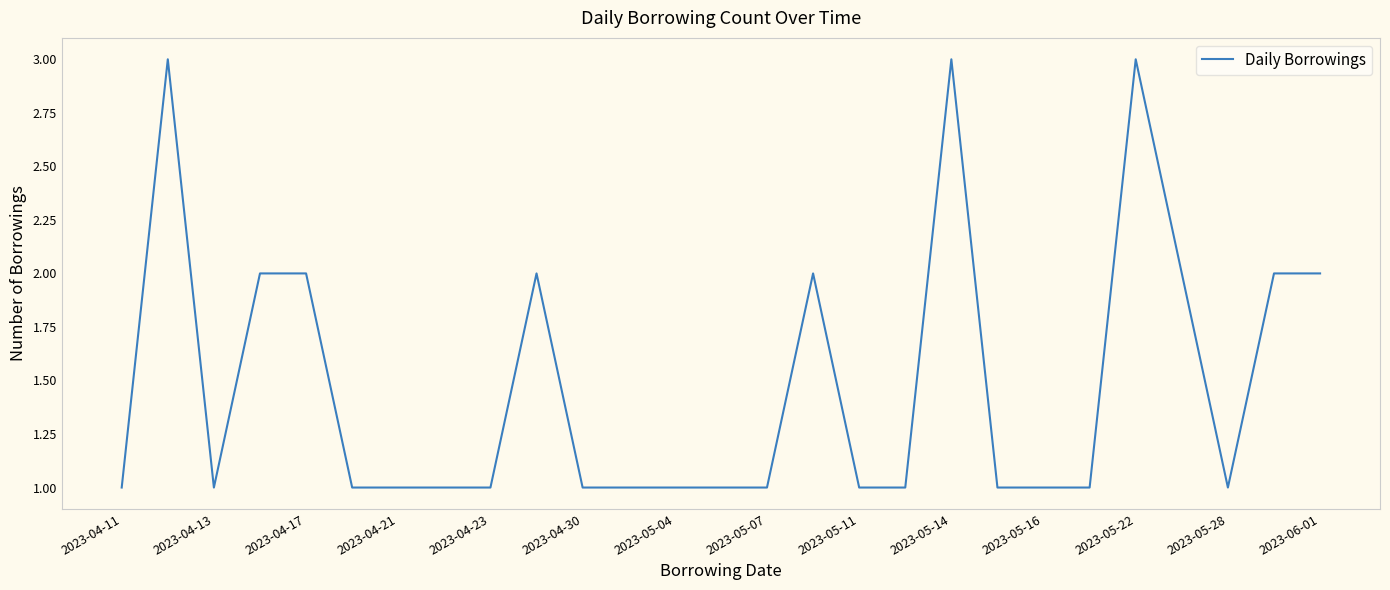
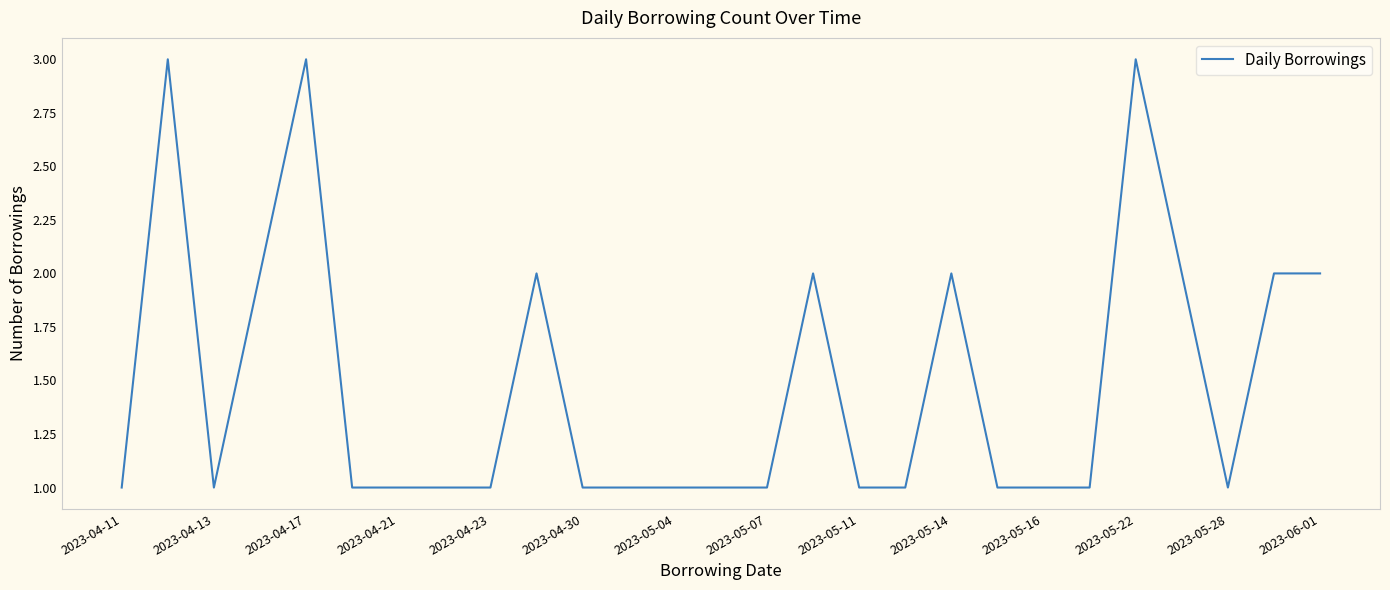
  {
    "2023-04-11": 1,
    "2023-04-13": 1,
-   "2023-04-17": 2,
+   "2023-04-17": 3,
    "2023-04-21": 1,
    "2023-04-23": 1,
    "2023-04-30": 1,
    "2023-05-04": 1,
    "2023-05-07": 1,
    "2023-05-11": 1,
-   "2023-05-14": 3,
+   "2023-05-14": 2,
    "2023-05-16": 1,
    "2023-05-22": 3,
    "2023-05-28": 1,
    "2023-06-01": 2
  }
